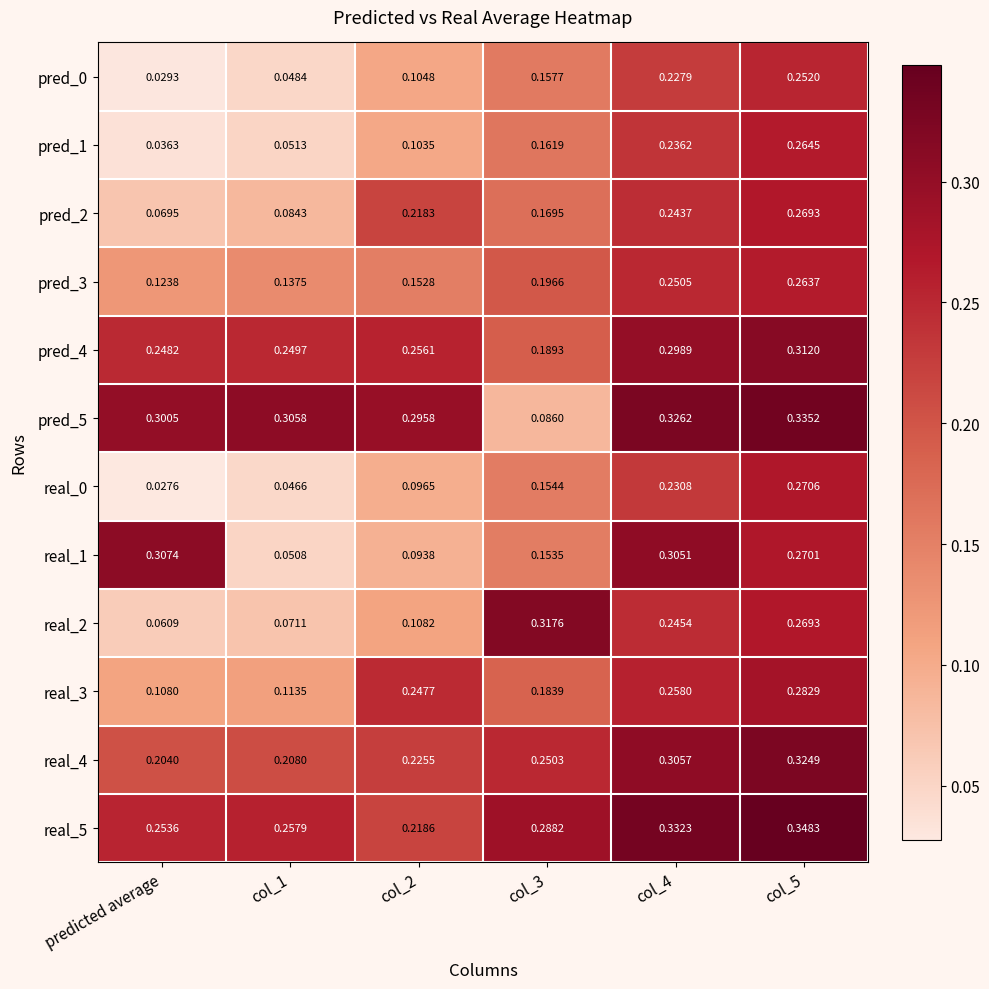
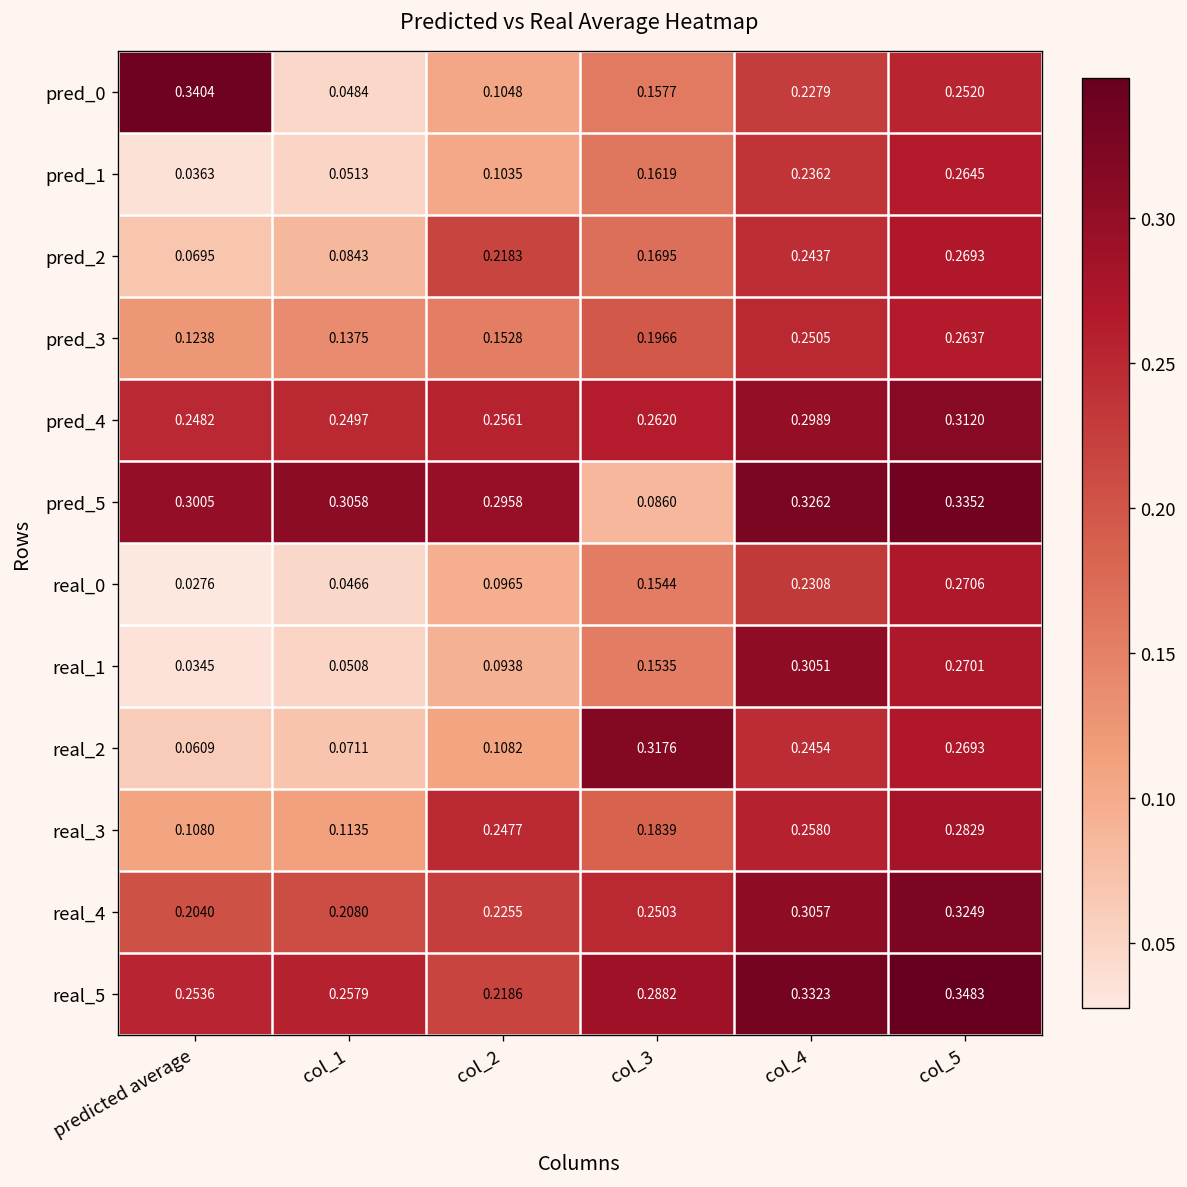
  {
    "pred_0": {
-     "predicted average": 0.0293,
+     "predicted average": 0.3404,
      "col_1": 0.0484,
      "col_2": 0.1048,
      "col_3": 0.1577,
      "col_4": 0.2279,
      "col_5": 0.2520
    },
    "pred_1": {
      "predicted average": 0.0363,
      "col_1": 0.0513,
      "col_2": 0.1035,
      "col_3": 0.1619,
      "col_4": 0.2362,
      "col_5": 0.2645
    },
    "pred_2": {
      "predicted average": 0.0695,
      "col_1": 0.0843,
      "col_2": 0.2183,
      "col_3": 0.1695,
      "col_4": 0.2437,
      "col_5": 0.2693
    },
    "pred_3": {
      "predicted average": 0.1238,
      "col_1": 0.1375,
      "col_2": 0.1528,
      "col_3": 0.1966,
      "col_4": 0.2505,
      "col_5": 0.2637
    },
    "pred_4": {
      "predicted average": 0.2482,
      "col_1": 0.2497,
      "col_2": 0.2561,
-     "col_3": 0.1893,
+     "col_3": 0.2620,
      "col_4": 0.2989,
      "col_5": 0.3120
    },
    "pred_5": {
      "predicted average": 0.3005,
      "col_1": 0.3058,
      "col_2": 0.2958,
      "col_3": 0.0860,
      "col_4": 0.3262,
      "col_5": 0.3352
    },
    "real_0": {
      "predicted average": 0.0276,
      "col_1": 0.0466,
      "col_2": 0.0965,
      "col_3": 0.1544,
      "col_4": 0.2308,
      "col_5": 0.2706
    },
    "real_1": {
-     "predicted average": 0.3074,
+     "predicted average": 0.0345,
      "col_1": 0.0508,
      "col_2": 0.0938,
      "col_3": 0.1535,
      "col_4": 0.3051,
      "col_5": 0.2701
    },
    "real_2": {
      "predicted average": 0.0609,
      "col_1": 0.0711,
      "col_2": 0.1082,
      "col_3": 0.3176,
      "col_4": 0.2454,
      "col_5": 0.2693
    },
    "real_3": {
      "predicted average": 0.1080,
      "col_1": 0.1135,
      "col_2": 0.2477,
      "col_3": 0.1839,
      "col_4": 0.2580,
      "col_5": 0.2829
    },
    "real_4": {
      "predicted average": 0.2040,
      "col_1": 0.2080,
      "col_2": 0.2255,
      "col_3": 0.2503,
      "col_4": 0.3057,
      "col_5": 0.3249
    },
    "real_5": {
      "predicted average": 0.2536,
      "col_1": 0.2579,
      "col_2": 0.2186,
      "col_3": 0.2882,
      "col_4": 0.3323,
      "col_5": 0.3483
    }
  }
